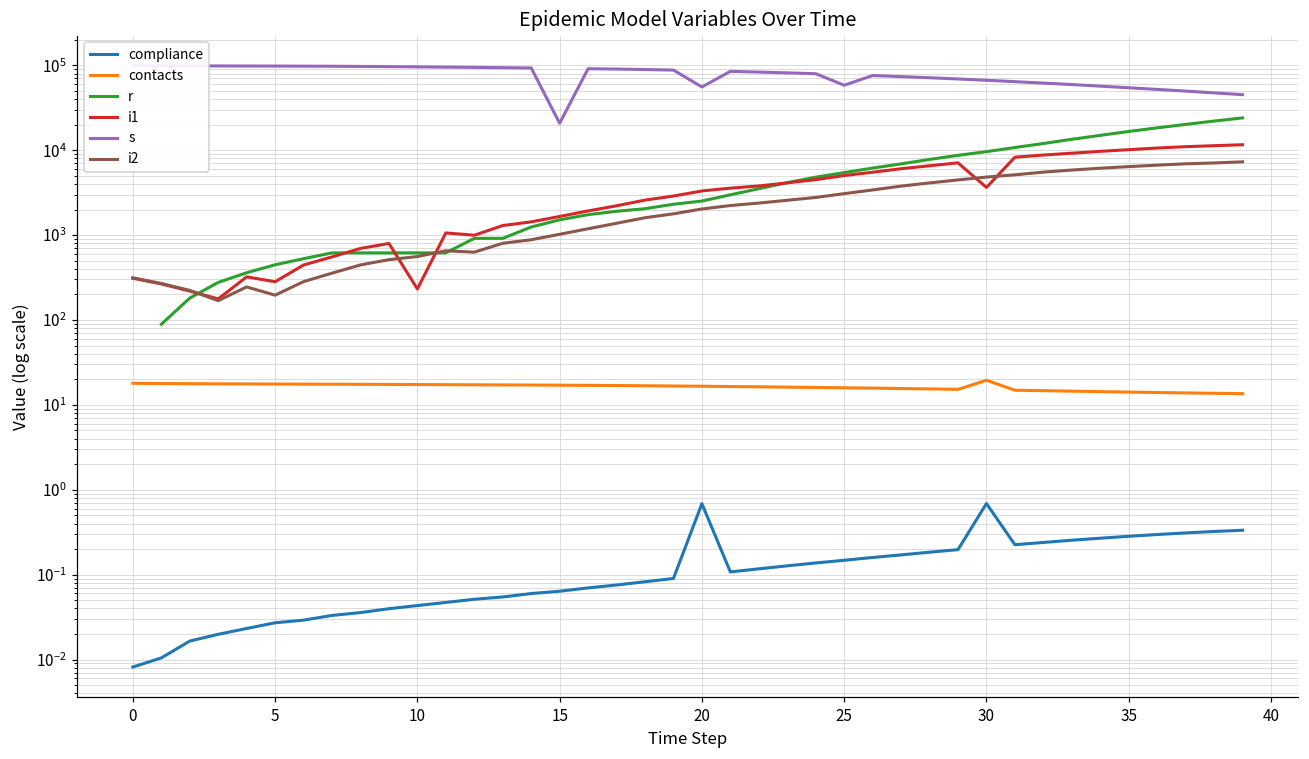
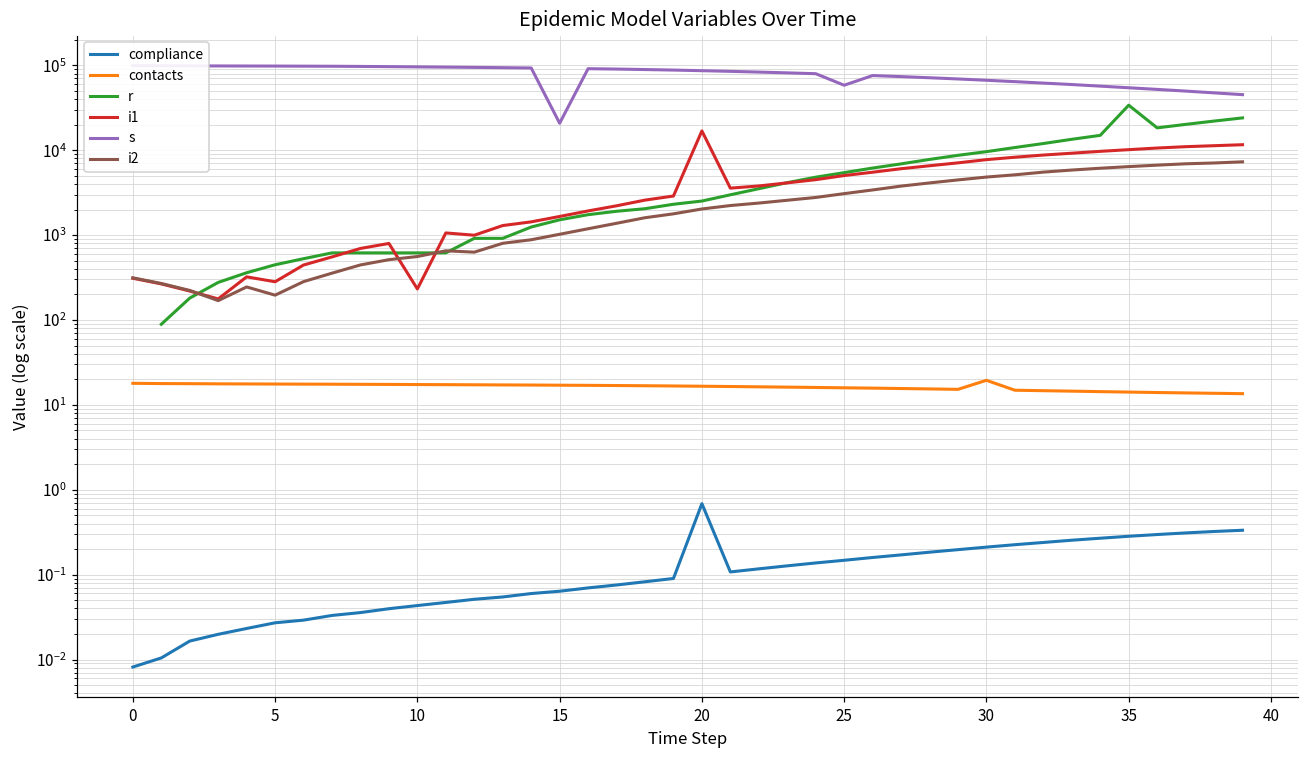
  {
    "compliance": {
      "0": 0.008,
      "5": 0.027,
      "10": 0.04,
      "15": 0.06,
      "20": 0.7,
      "25": 0.15,
-     "30": 0.7,
+     "30": 0.21,
      "35": 0.28
    },
    "contacts": {
      "0": 18,
      "5": 18,
      "10": 17,
      "15": 17,
      "20": 17,
      "25": 16,
      "30": 19,
      "35": 14
    },
    "r": {
      "5": 400,
      "10": 600,
      "15": 1500,
      "20": 2500,
      "25": 5000,
      "30": 10000,
-     "35": 17000
+     "35": 30000
    },
    "i1": {
      "5": 280,
      "10": 230,
      "15": 1700,
-     "20": 3300,
+     "20": 17000,
      "25": 5000,
-     "30": 4000,
+     "30": 8000,
      "35": 10000
    },
    "s": {
      "5": 100000,
      "10": 100000,
      "15": 21000,
-     "20": 60000,
+     "20": 90000,
      "25": 60000,
      "30": 70000,
      "35": 50000
    },
    "i2": {
      "5": 200,
      "10": 600,
      "15": 1000,
      "20": 2000,
      "25": 3100,
      "30": 5000,
      "35": 6000
    }
  }
